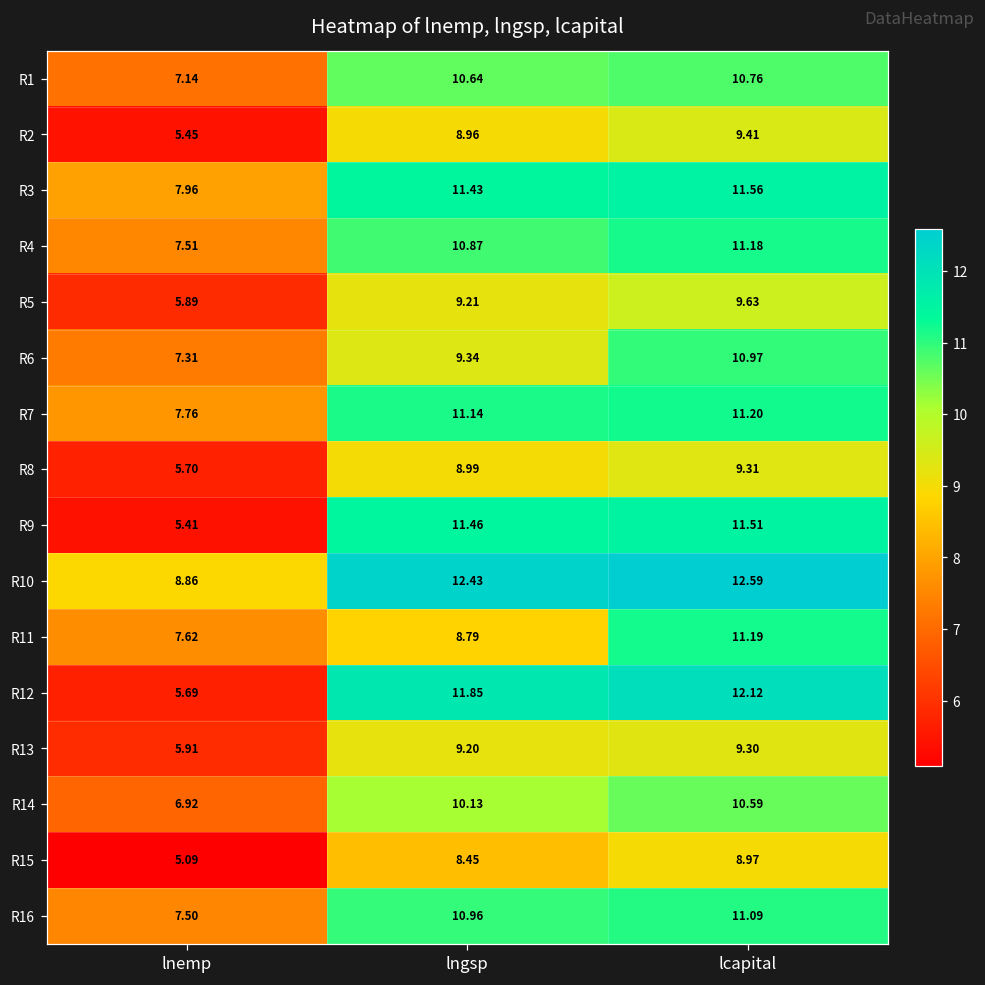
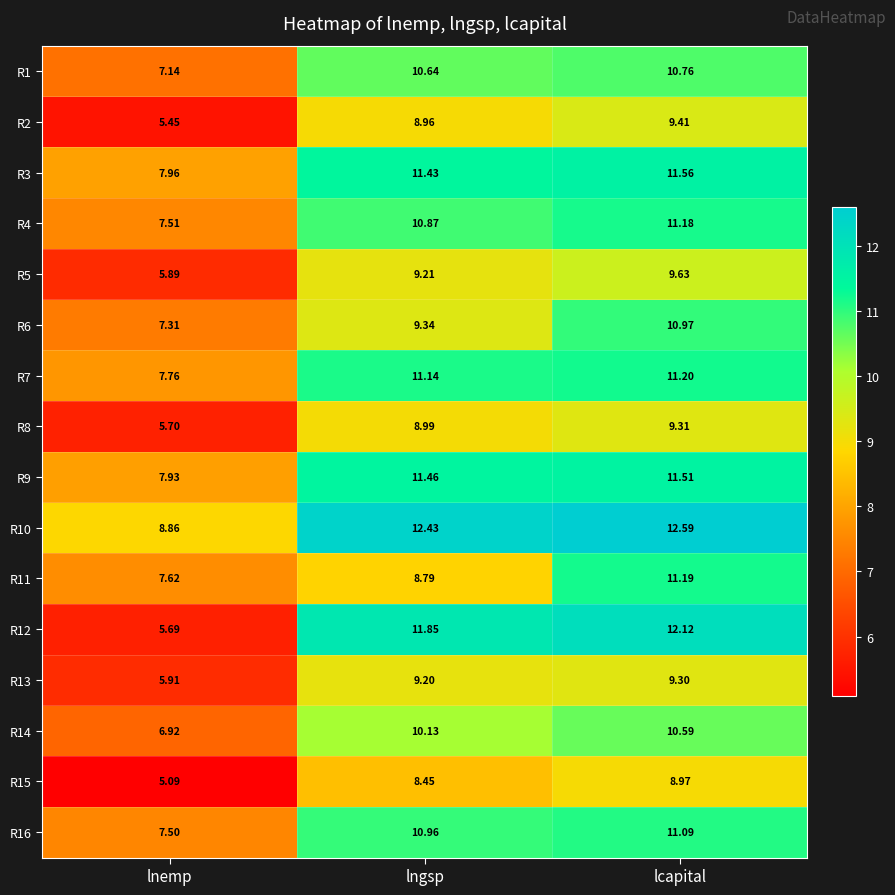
  {
    "R1": {
      "lnemp": 7.14,
      "lngsp": 10.64,
      "lcapital": 10.76
    },
    "R2": {
      "lnemp": 5.45,
      "lngsp": 8.96,
      "lcapital": 9.41
    },
    "R3": {
      "lnemp": 7.96,
      "lngsp": 11.43,
      "lcapital": 11.56
    },
    "R4": {
      "lnemp": 7.51,
      "lngsp": 10.87,
      "lcapital": 11.18
    },
    "R5": {
      "lnemp": 5.89,
      "lngsp": 9.21,
      "lcapital": 9.63
    },
    "R6": {
      "lnemp": 7.31,
      "lngsp": 9.34,
      "lcapital": 10.97
    },
    "R7": {
      "lnemp": 7.76,
      "lngsp": 11.14,
      "lcapital": 11.20
    },
    "R8": {
      "lnemp": 5.70,
      "lngsp": 8.99,
      "lcapital": 9.31
    },
    "R9": {
-     "lnemp": 5.41,
+     "lnemp": 7.93,
      "lngsp": 11.46,
      "lcapital": 11.51
    },
    "R10": {
      "lnemp": 8.86,
      "lngsp": 12.43,
      "lcapital": 12.59
    },
    "R11": {
      "lnemp": 7.62,
      "lngsp": 8.79,
      "lcapital": 11.19
    },
    "R12": {
      "lnemp": 5.69,
      "lngsp": 11.85,
      "lcapital": 12.12
    },
    "R13": {
      "lnemp": 5.91,
      "lngsp": 9.20,
      "lcapital": 9.30
    },
    "R14": {
      "lnemp": 6.92,
      "lngsp": 10.13,
      "lcapital": 10.59
    },
    "R15": {
      "lnemp": 5.09,
      "lngsp": 8.45,
      "lcapital": 8.97
    },
    "R16": {
      "lnemp": 7.50,
      "lngsp": 10.96,
      "lcapital": 11.09
    }
  }
